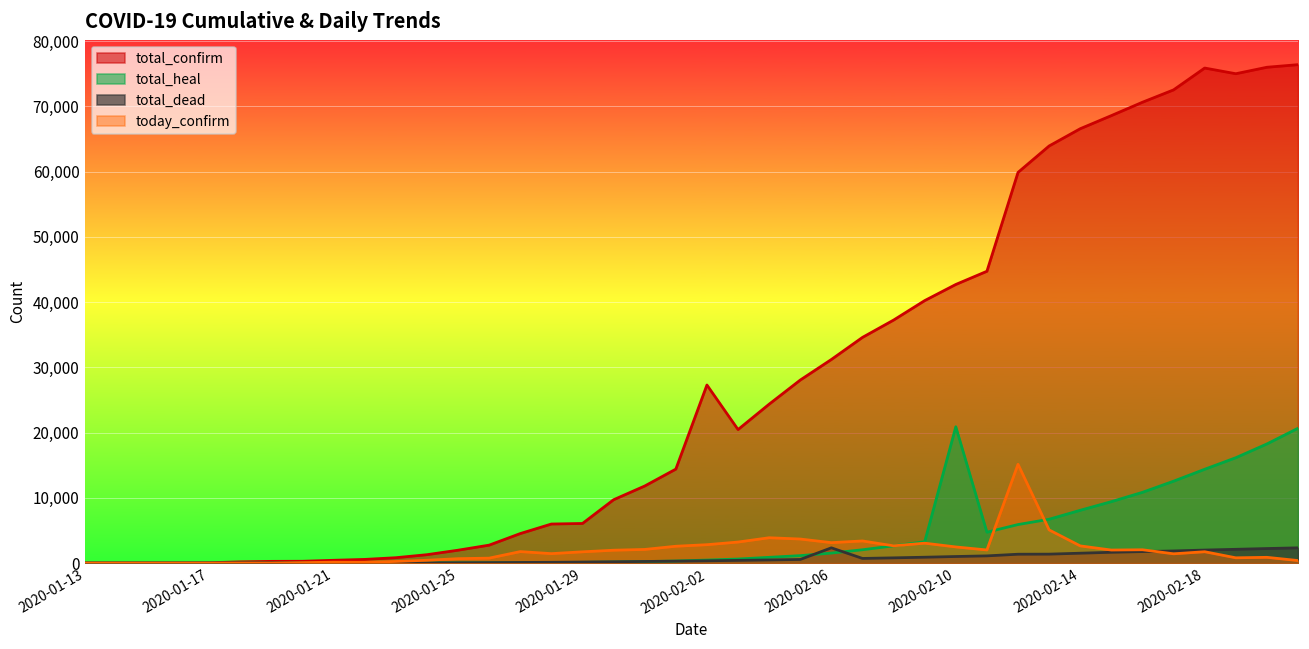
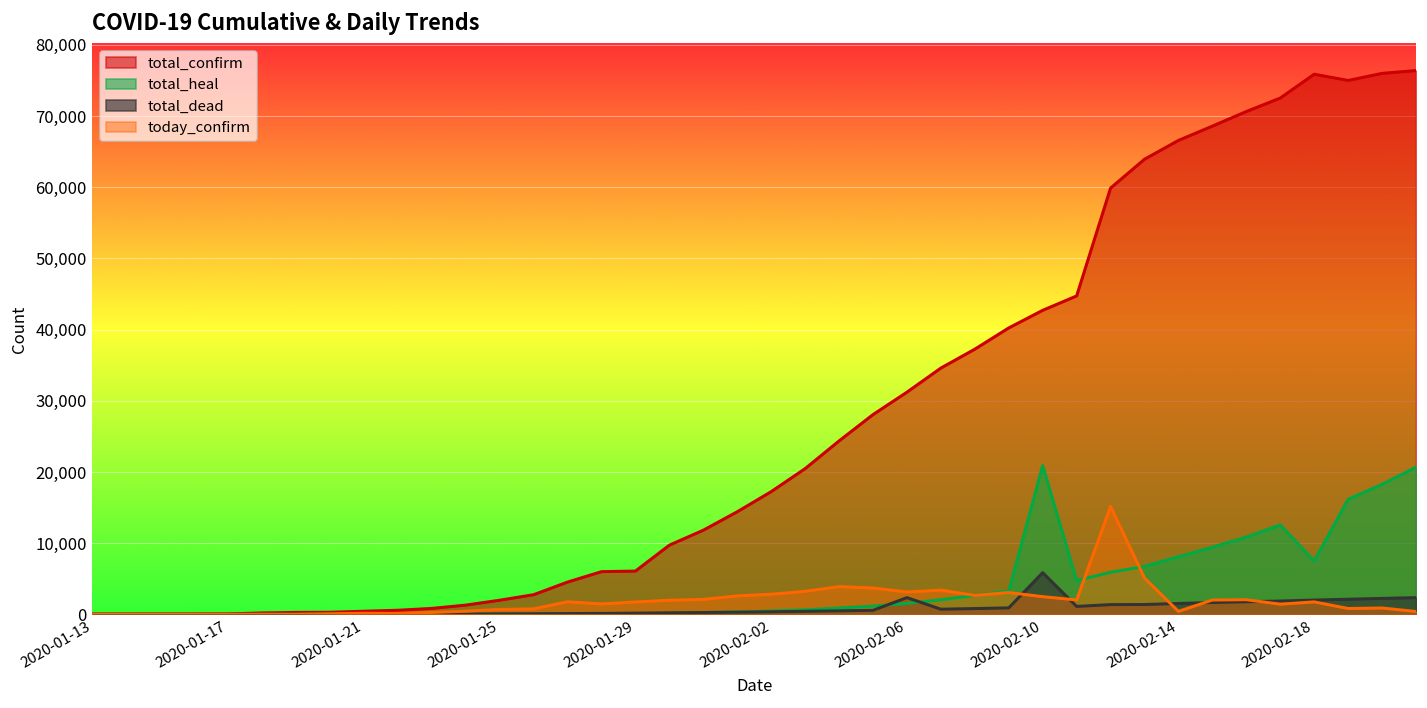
  {
    "total_confirm": {
      "2020-01-25": "2,000",
      "2020-01-29": "6,000",
-     "2020-02-02": "27,000",
+     "2020-02-02": "17,000",
      "2020-02-06": "31,000",
      "2020-02-10": "43,000",
      "2020-02-14": "67,000",
      "2020-02-18": "76,000"
    },
    "total_heal": {
      "2020-02-06": "2,000",
      "2020-02-10": "21,000",
      "2020-02-14": "8,000",
-     "2020-02-18": "14,000"
+     "2020-02-18": "7,000"
    },
    "total_dead": {
      "2020-02-06": "2,000",
-     "2020-02-10": "1,000",
+     "2020-02-10": "6,000",
      "2020-02-14": "2,000"
    },
    "today_confirm": {
      "2020-01-25": "1,000",
      "2020-01-29": "2,000",
      "2020-02-02": "3,000",
      "2020-02-06": "3,000",
      "2020-02-10": "2,000",
-     "2020-02-14": "3,000"
+     "2020-02-14": "0"
    }
  }
